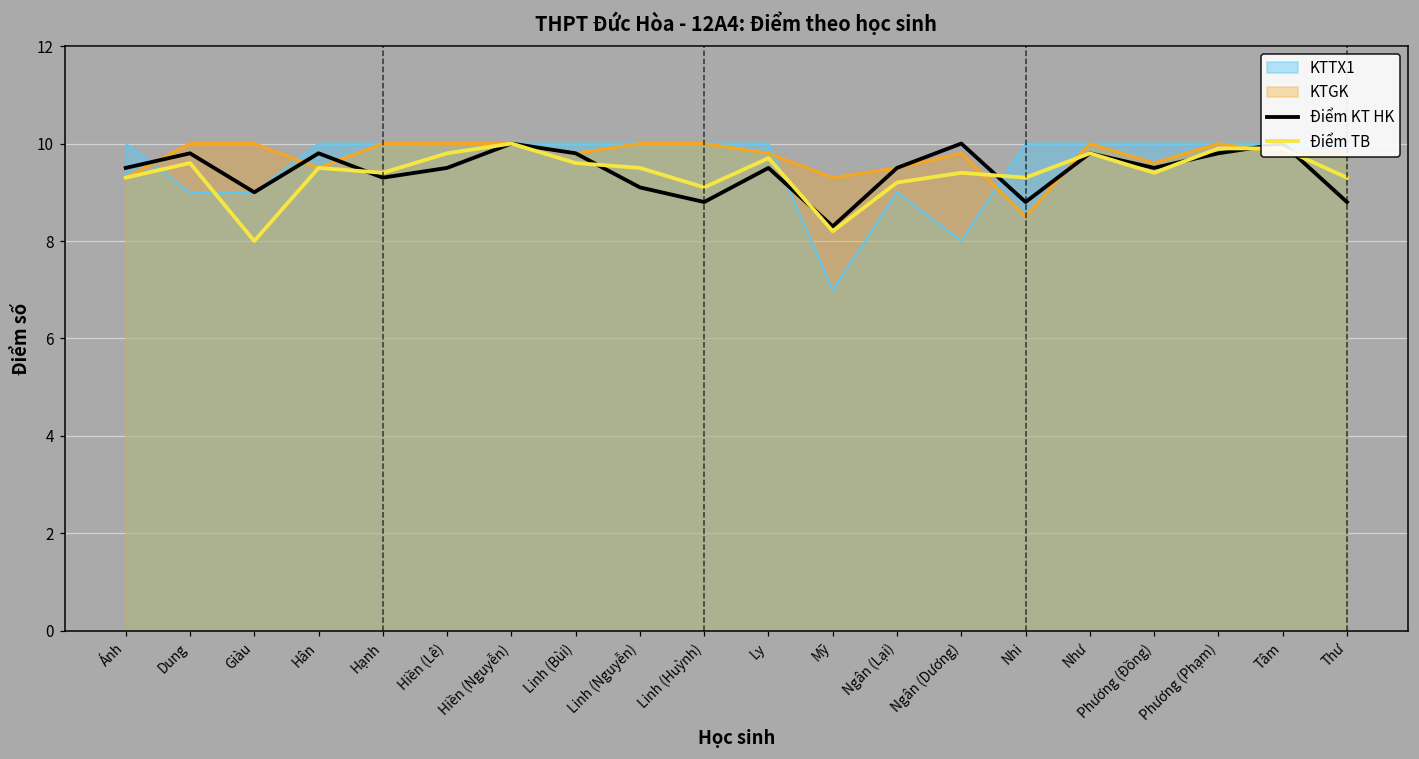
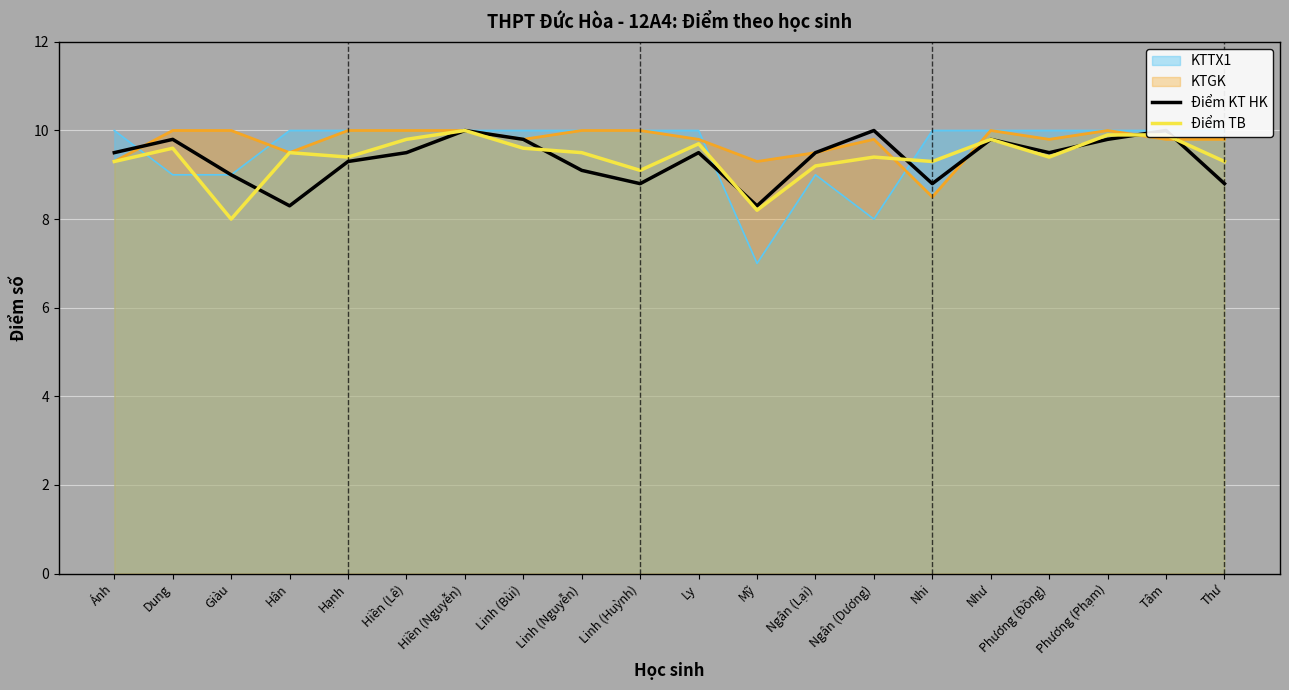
  {
    "KTTX1": {
      "Ánh": 10.0,
      "Dung": 9.0,
      "Hân": 10.0,
      "Linh (Bùi)": 10.0,
      "Ly": 10.0,
      "Mỹ": 7.0,
      "Ngân (Lại)": 9.0,
      "Ngân (Dương)": 8.0,
      "Nhi": 10.0,
      "Phương (Đồng)": 10.0
    },
    "KTGK": {
      "Dung": 10.0,
      "Giàu": 10.0,
      "Ly": 9.8,
      "Mỹ": 9.3,
      "Ngân (Dương)": 9.8,
      "Nhi": 8.5,
-     "Phương (Đồng)": 9.6,
+     "Phương (Đồng)": 9.8,
      "Tâm": 9.8,
      "Thư": 9.8
    },
    "Điểm KT HK": {
      "Ánh": 9.5,
      "Dung": 9.8,
-     "Hân": 9.8,
+     "Hân": 8.3,
      "Hạnh": 9.3,
      "Hiền (Lê)": 9.5,
      "Linh (Nguyễn)": 9.1,
      "Linh (Huỳnh)": 8.8,
      "Ly": 9.5,
      "Mỹ": 8.3,
      "Ngân (Dương)": 10.0,
      "Nhi": 8.8,
      "Phương (Đồng)": 9.5,
      "Phương (Phạm)": 9.8,
      "Thư": 8.8
    },
    "Điểm TB": {
      "Dung": 9.6,
      "Giàu": 8.0,
      "Hạnh": 9.4,
      "Hiền (Lê)": 9.8,
      "Linh (Bùi)": 9.6,
      "Linh (Nguyễn)": 9.5,
      "Linh (Huỳnh)": 9.1,
      "Ly": 9.7,
      "Mỹ": 8.2,
      "Ngân (Lại)": 9.2,
      "Ngân (Dương)": 9.4,
      "Nhi": 9.3,
      "Phương (Đồng)": 9.4,
      "Phương (Phạm)": 9.9,
      "Thư": 9.3
    }
  }
